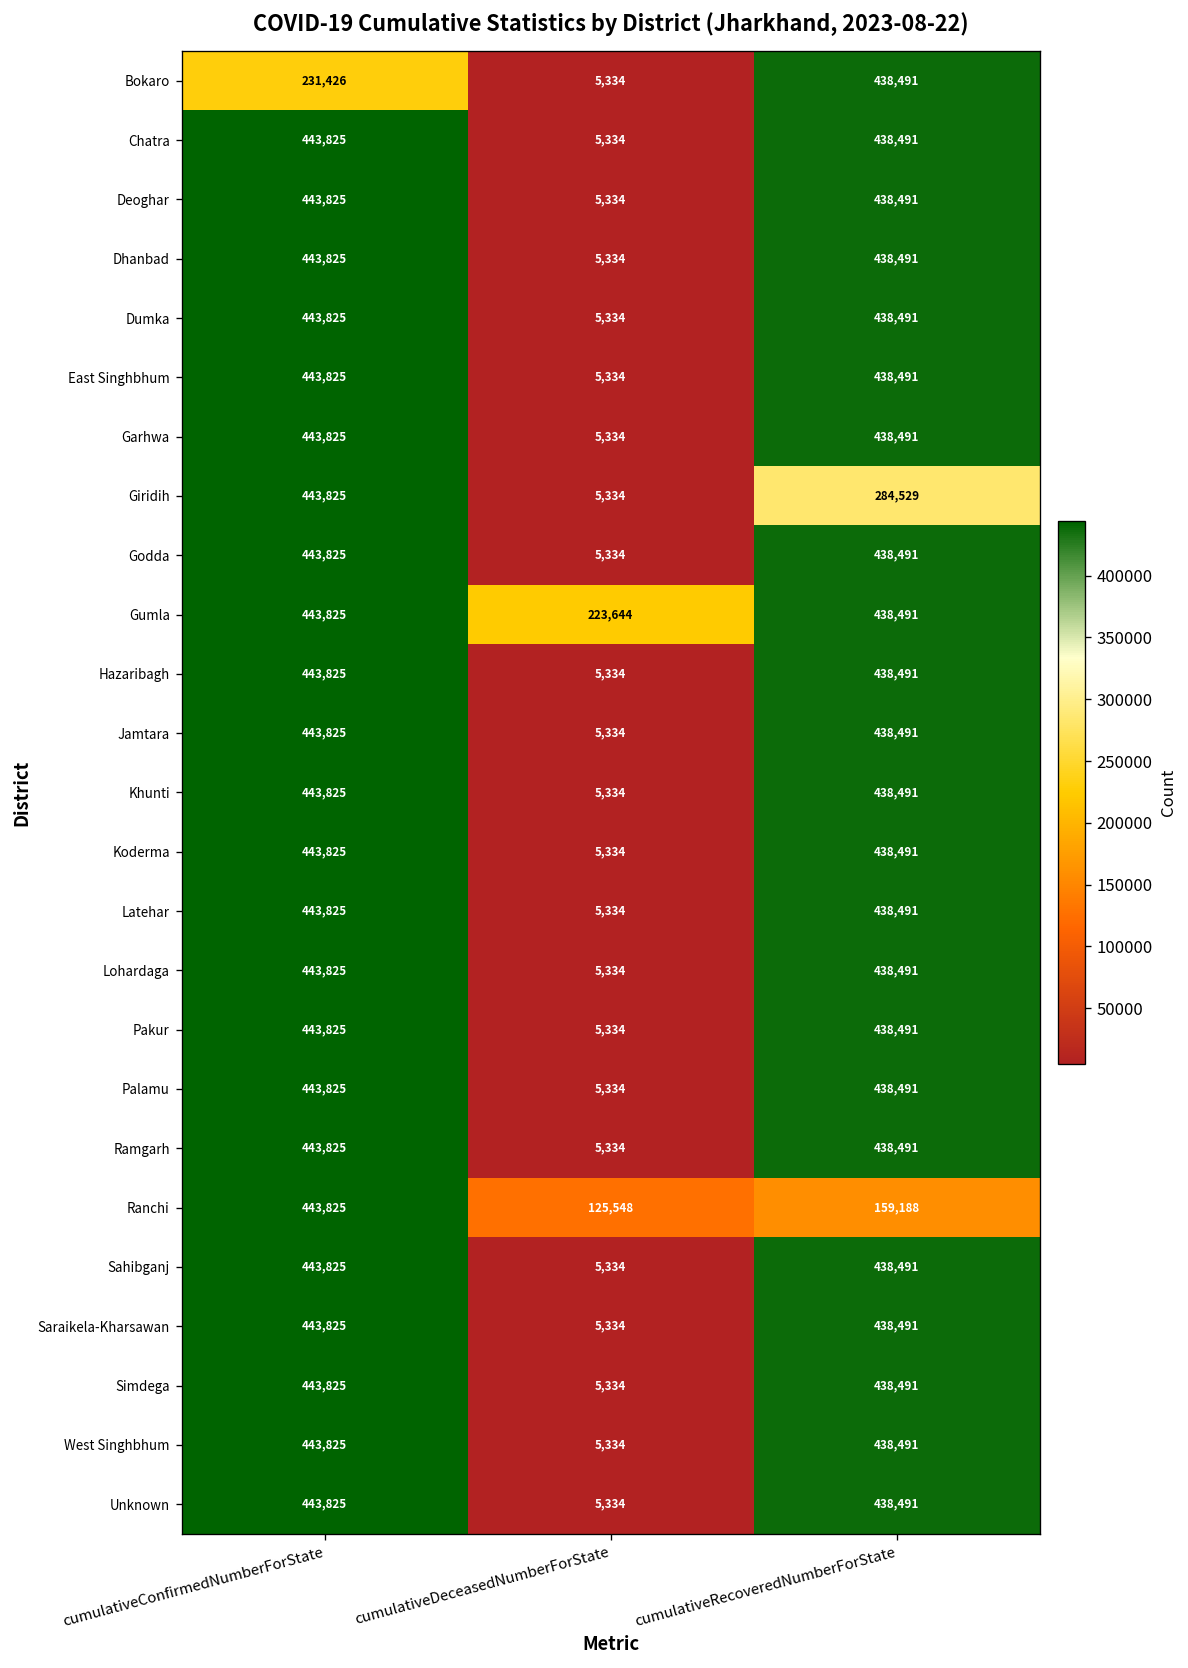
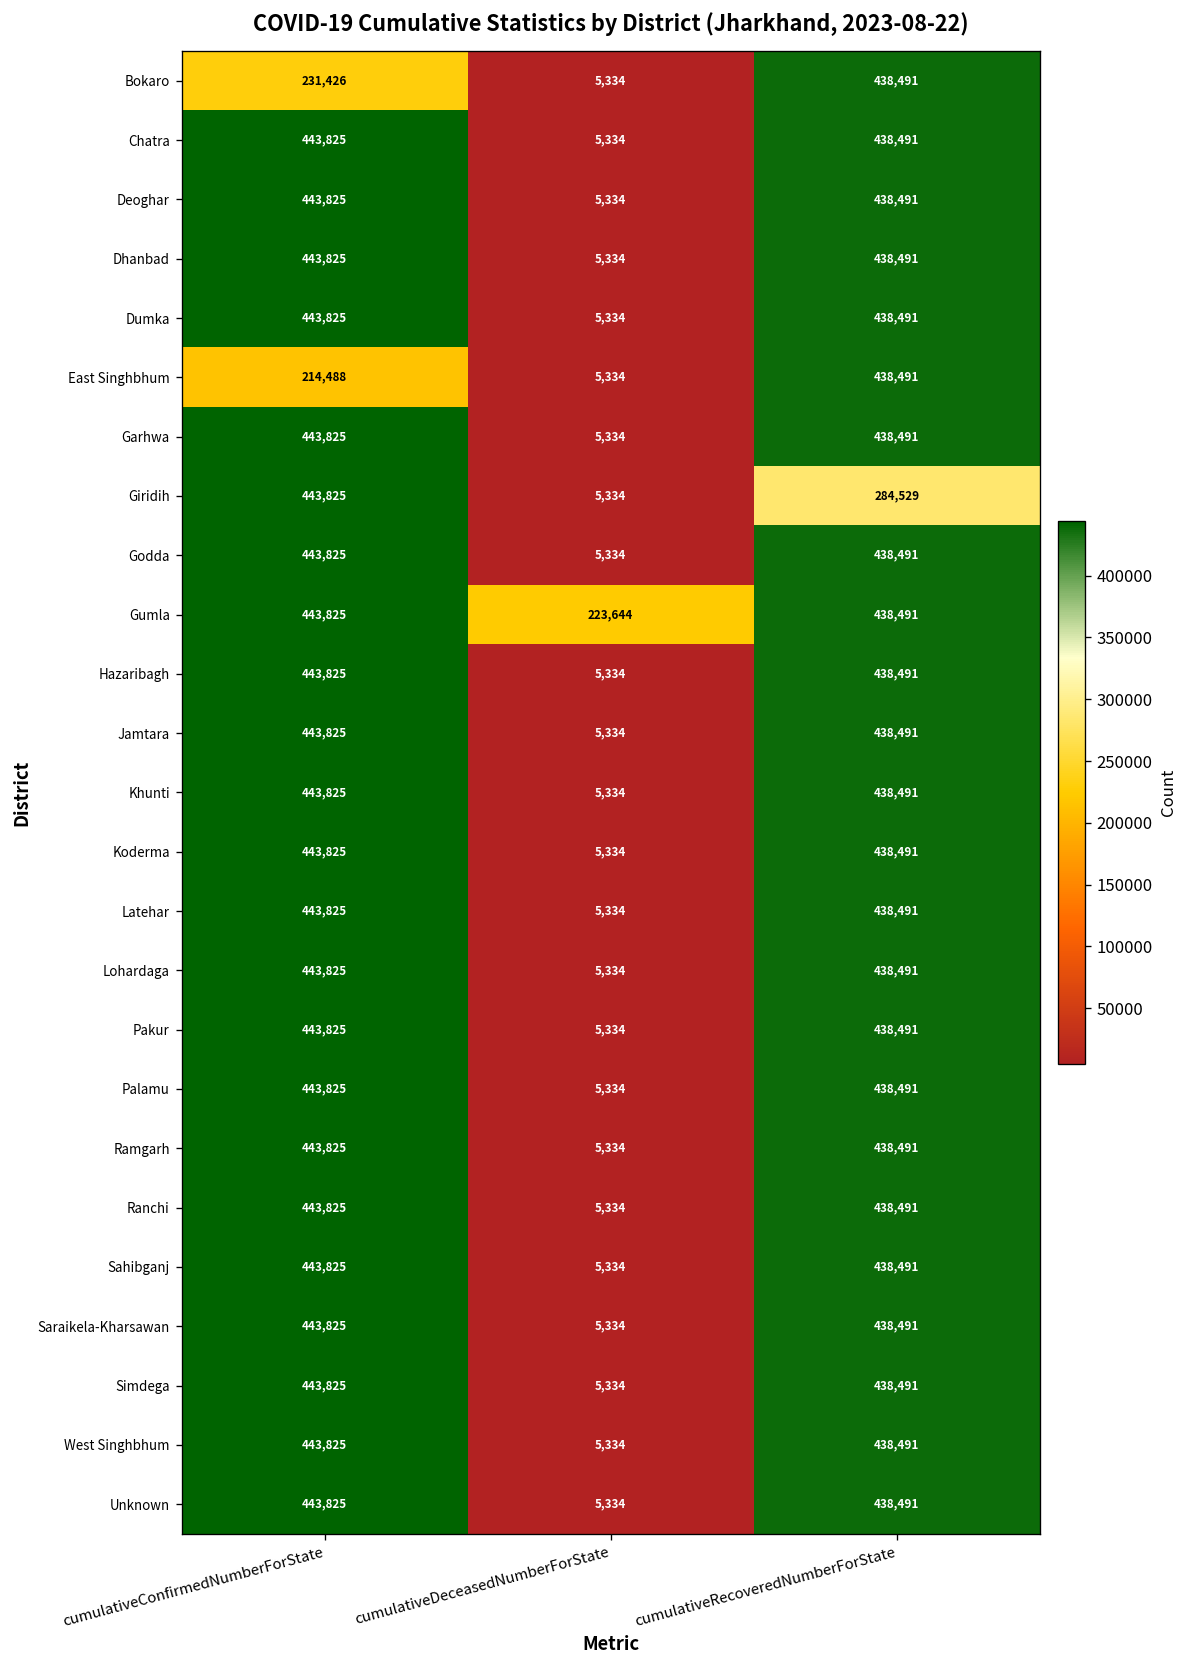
  {
    "Bokaro": {
      "cumulativeConfirmedNumberForState": "231,426",
      "cumulativeDeceasedNumberForState": "5,334",
      "cumulativeRecoveredNumberForState": "438,491"
    },
    "Chatra": {
      "cumulativeConfirmedNumberForState": "443,825",
      "cumulativeDeceasedNumberForState": "5,334",
      "cumulativeRecoveredNumberForState": "438,491"
    },
    "Deoghar": {
      "cumulativeConfirmedNumberForState": "443,825",
      "cumulativeDeceasedNumberForState": "5,334",
      "cumulativeRecoveredNumberForState": "438,491"
    },
    "Dhanbad": {
      "cumulativeConfirmedNumberForState": "443,825",
      "cumulativeDeceasedNumberForState": "5,334",
      "cumulativeRecoveredNumberForState": "438,491"
    },
    "Dumka": {
      "cumulativeConfirmedNumberForState": "443,825",
      "cumulativeDeceasedNumberForState": "5,334",
      "cumulativeRecoveredNumberForState": "438,491"
    },
    "East Singhbhum": {
-     "cumulativeConfirmedNumberForState": "443,825",
+     "cumulativeConfirmedNumberForState": "214,488",
      "cumulativeDeceasedNumberForState": "5,334",
      "cumulativeRecoveredNumberForState": "438,491"
    },
    "Garhwa": {
      "cumulativeConfirmedNumberForState": "443,825",
      "cumulativeDeceasedNumberForState": "5,334",
      "cumulativeRecoveredNumberForState": "438,491"
    },
    "Giridih": {
      "cumulativeConfirmedNumberForState": "443,825",
      "cumulativeDeceasedNumberForState": "5,334",
      "cumulativeRecoveredNumberForState": "284,529"
    },
    "Godda": {
      "cumulativeConfirmedNumberForState": "443,825",
      "cumulativeDeceasedNumberForState": "5,334",
      "cumulativeRecoveredNumberForState": "438,491"
    },
    "Gumla": {
      "cumulativeConfirmedNumberForState": "443,825",
      "cumulativeDeceasedNumberForState": "223,644",
      "cumulativeRecoveredNumberForState": "438,491"
    },
    "Hazaribagh": {
      "cumulativeConfirmedNumberForState": "443,825",
      "cumulativeDeceasedNumberForState": "5,334",
      "cumulativeRecoveredNumberForState": "438,491"
    },
    "Jamtara": {
      "cumulativeConfirmedNumberForState": "443,825",
      "cumulativeDeceasedNumberForState": "5,334",
      "cumulativeRecoveredNumberForState": "438,491"
    },
    "Khunti": {
      "cumulativeConfirmedNumberForState": "443,825",
      "cumulativeDeceasedNumberForState": "5,334",
      "cumulativeRecoveredNumberForState": "438,491"
    },
    "Koderma": {
      "cumulativeConfirmedNumberForState": "443,825",
      "cumulativeDeceasedNumberForState": "5,334",
      "cumulativeRecoveredNumberForState": "438,491"
    },
    "Latehar": {
      "cumulativeConfirmedNumberForState": "443,825",
      "cumulativeDeceasedNumberForState": "5,334",
      "cumulativeRecoveredNumberForState": "438,491"
    },
    "Lohardaga": {
      "cumulativeConfirmedNumberForState": "443,825",
      "cumulativeDeceasedNumberForState": "5,334",
      "cumulativeRecoveredNumberForState": "438,491"
    },
    "Pakur": {
      "cumulativeConfirmedNumberForState": "443,825",
      "cumulativeDeceasedNumberForState": "5,334",
      "cumulativeRecoveredNumberForState": "438,491"
    },
    "Palamu": {
      "cumulativeConfirmedNumberForState": "443,825",
      "cumulativeDeceasedNumberForState": "5,334",
      "cumulativeRecoveredNumberForState": "438,491"
    },
    "Ramgarh": {
      "cumulativeConfirmedNumberForState": "443,825",
      "cumulativeDeceasedNumberForState": "5,334",
      "cumulativeRecoveredNumberForState": "438,491"
    },
    "Ranchi": {
      "cumulativeConfirmedNumberForState": "443,825",
-     "cumulativeDeceasedNumberForState": "125,548",
-     "cumulativeRecoveredNumberForState": "159,188"
+     "cumulativeDeceasedNumberForState": "5,334",
+     "cumulativeRecoveredNumberForState": "438,491"
    },
    "Sahibganj": {
      "cumulativeConfirmedNumberForState": "443,825",
      "cumulativeDeceasedNumberForState": "5,334",
      "cumulativeRecoveredNumberForState": "438,491"
    },
    "Saraikela-Kharsawan": {
      "cumulativeConfirmedNumberForState": "443,825",
      "cumulativeDeceasedNumberForState": "5,334",
      "cumulativeRecoveredNumberForState": "438,491"
    },
    "Simdega": {
      "cumulativeConfirmedNumberForState": "443,825",
      "cumulativeDeceasedNumberForState": "5,334",
      "cumulativeRecoveredNumberForState": "438,491"
    },
    "West Singhbhum": {
      "cumulativeConfirmedNumberForState": "443,825",
      "cumulativeDeceasedNumberForState": "5,334",
      "cumulativeRecoveredNumberForState": "438,491"
    },
    "Unknown": {
      "cumulativeConfirmedNumberForState": "443,825",
      "cumulativeDeceasedNumberForState": "5,334",
      "cumulativeRecoveredNumberForState": "438,491"
    }
  }
